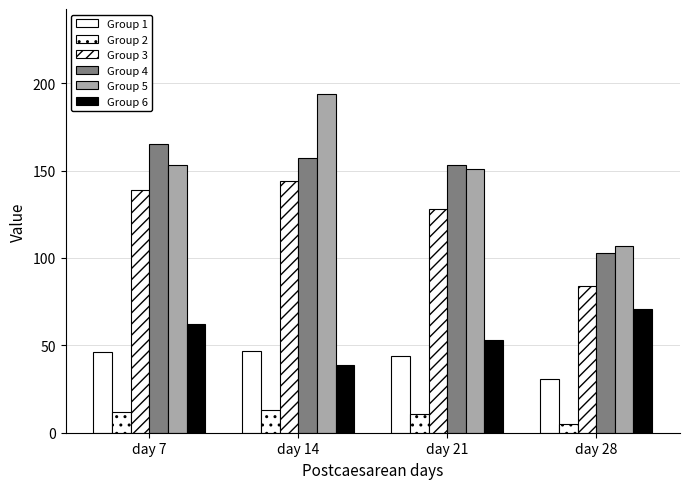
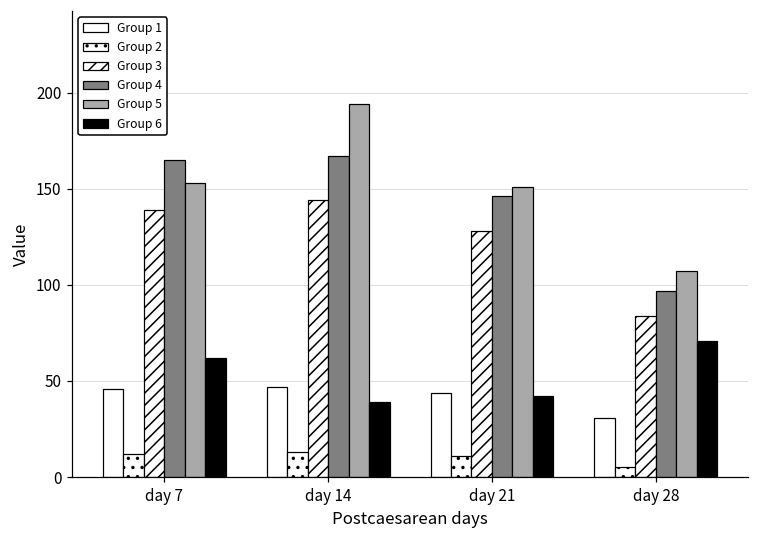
  {
    "Group 4": {
      "day 7": 165,
-     "day 14": 157,
-     "day 21": 153,
-     "day 28": 103
+     "day 14": 167,
+     "day 21": 146,
+     "day 28": 97
    },
    "Group 5": {
      "day 7": 153,
      "day 14": 194,
      "day 21": 151,
      "day 28": 107
    },
    "Group 6": {
      "day 7": 62,
      "day 14": 39,
-     "day 21": 53,
+     "day 21": 42,
      "day 28": 71
    }
  }
